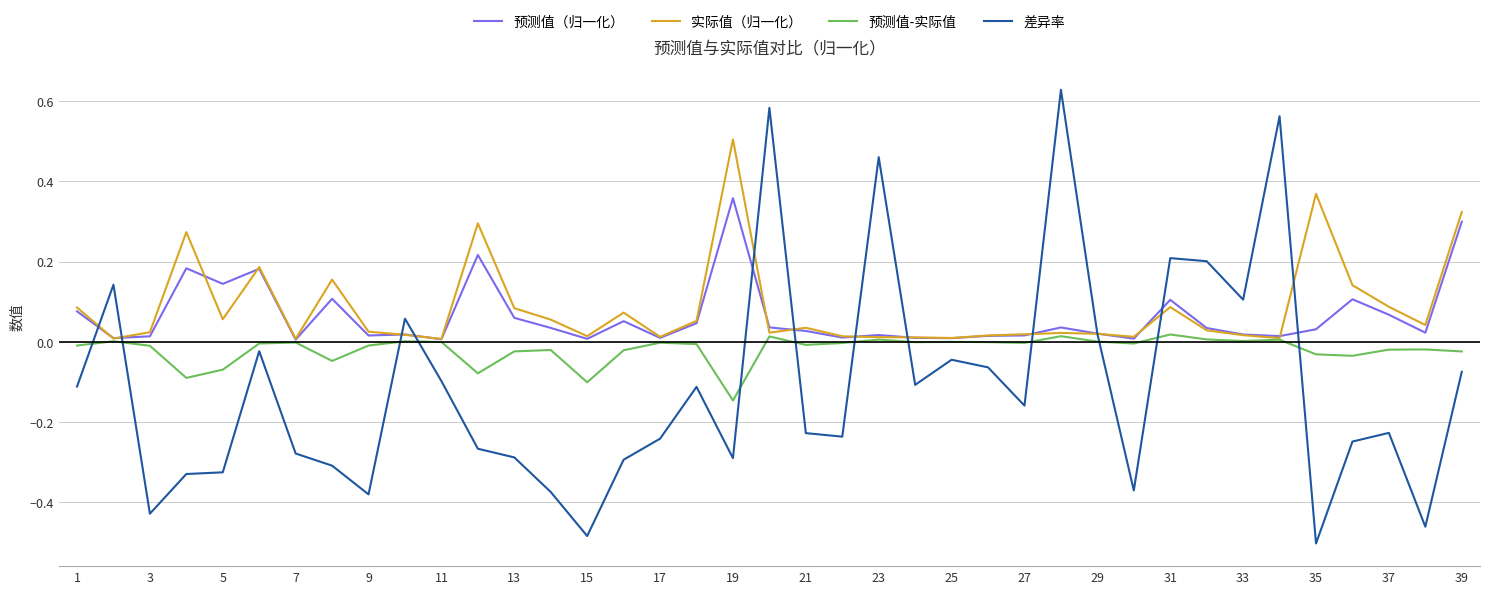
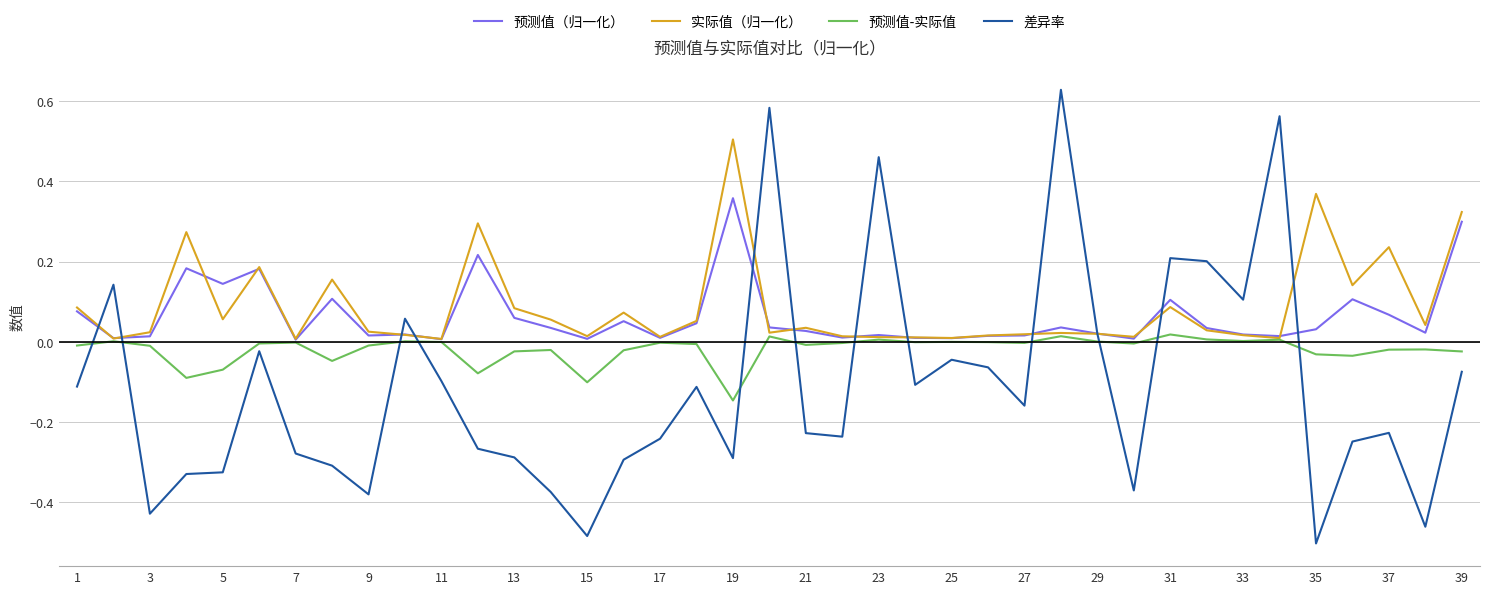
  {
    "预测值（归一化）": {
      "1": 0.08,
      "3": 0.01,
      "5": 0.14,
      "9": 0.02,
      "13": 0.06,
      "15": 0.01,
      "19": 0.36,
      "21": 0.03,
      "31": 0.10,
      "35": 0.03,
      "37": 0.07,
      "39": 0.30
    },
    "实际值（归一化）": {
      "1": 0.09,
      "3": 0.02,
      "5": 0.06,
      "9": 0.03,
      "13": 0.08,
      "15": 0.01,
      "19": 0.50,
      "21": 0.03,
      "31": 0.09,
      "35": 0.37,
-     "37": 0.09,
+     "37": 0.24,
      "39": 0.32
    },
    "预测值-实际值": {
      "1": -0.01,
      "3": -0.01,
      "5": -0.07,
      "7": 0.00,
      "9": -0.01,
      "11": 0.00,
      "13": -0.02,
      "15": -0.10,
      "17": 0.00,
      "19": -0.15,
      "21": -0.01,
      "25": 0.00,
      "27": 0.00,
      "29": 0.00,
      "31": 0.02,
      "33": 0.00,
      "35": -0.03,
      "37": -0.02,
      "39": -0.02
    },
    "差异率": {
      "1": -0.11,
      "3": -0.43,
      "5": -0.33,
      "7": -0.28,
      "9": -0.38,
      "11": -0.10,
      "13": -0.29,
      "15": -0.48,
      "17": -0.24,
      "19": -0.29,
      "21": -0.23,
      "23": 0.46,
      "25": -0.04,
      "27": -0.16,
      "31": 0.21,
      "33": 0.10,
      "35": -0.50,
      "37": -0.23,
      "39": -0.08
    }
  }
